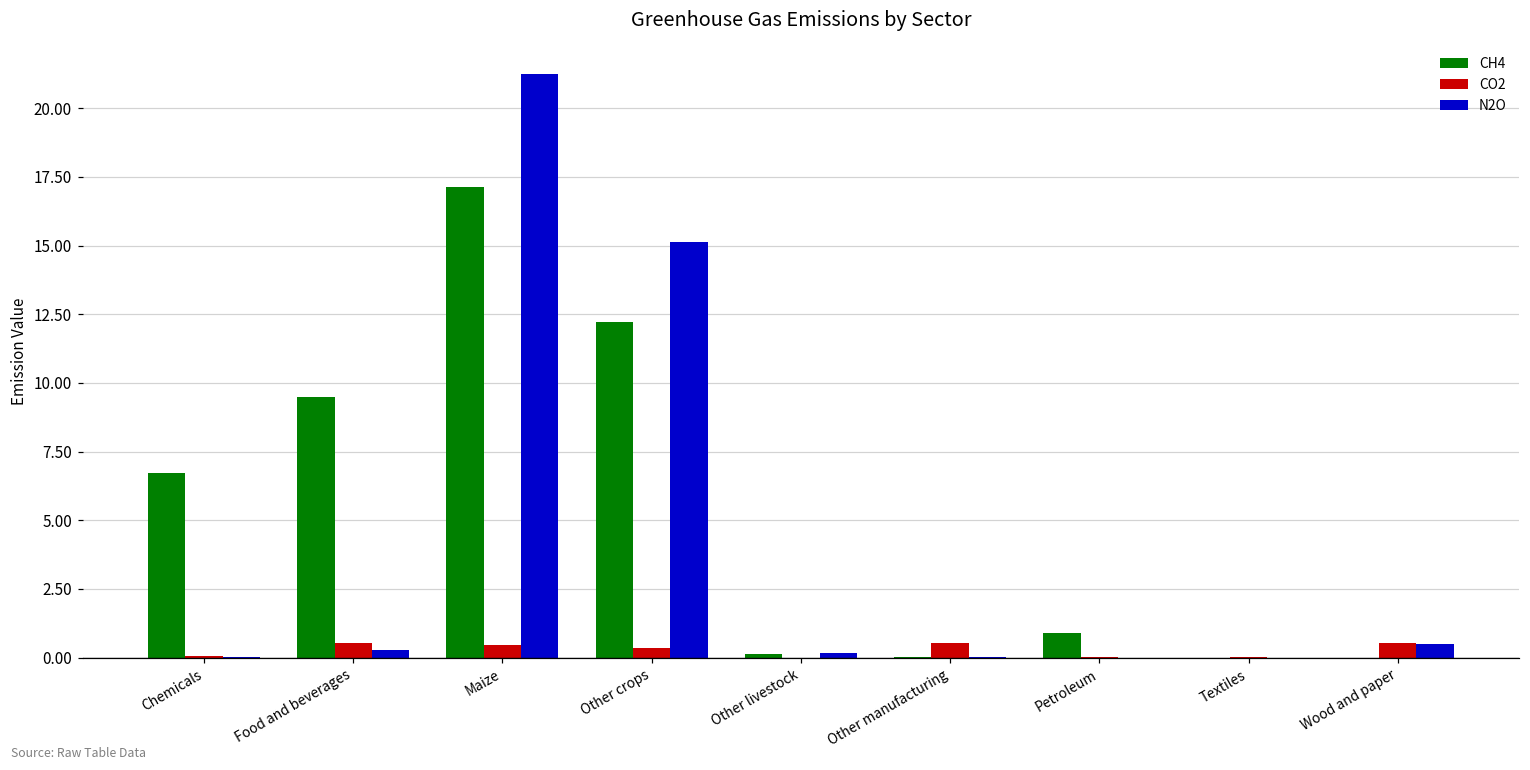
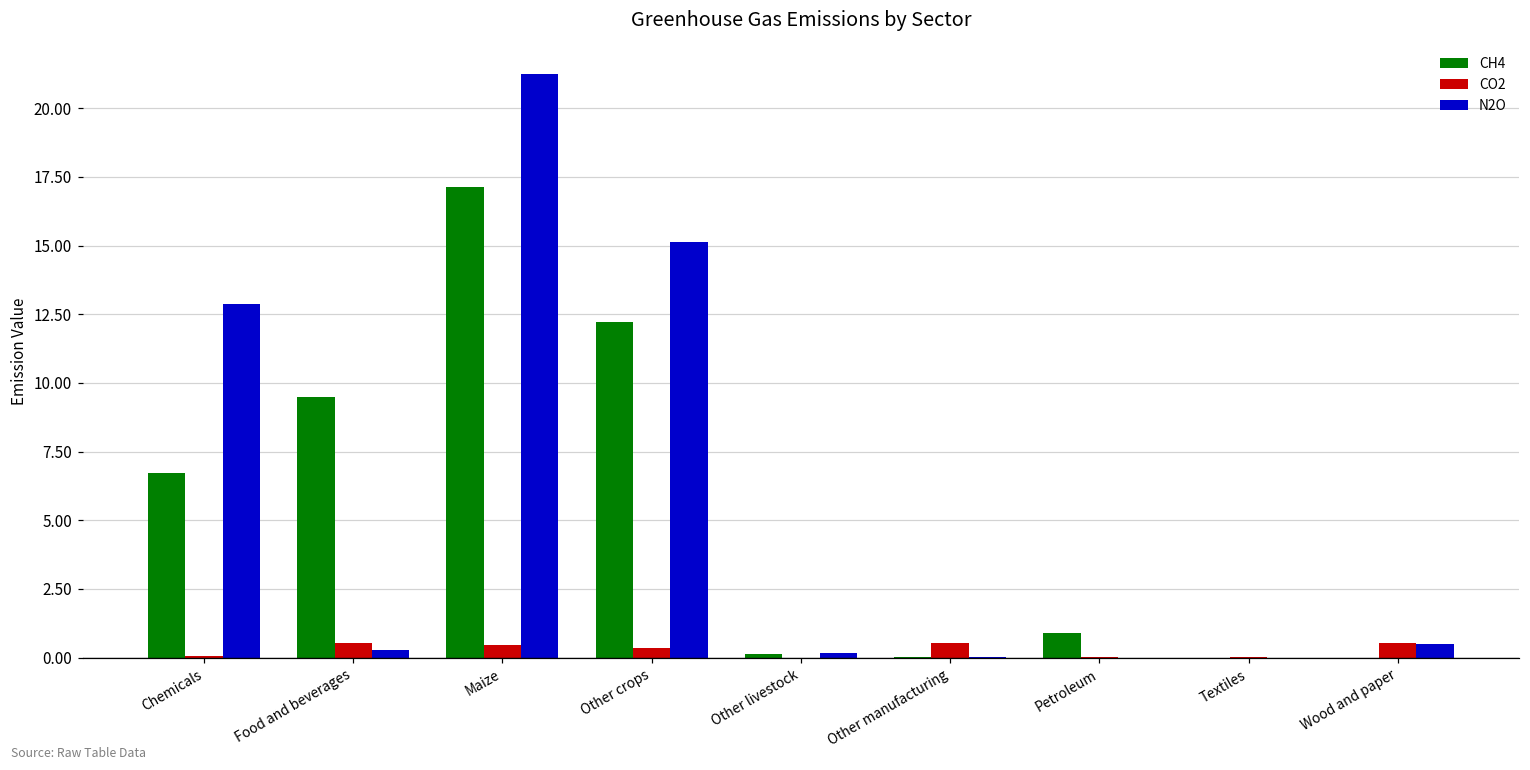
  {
    "CH4": {
      "Chemicals": 6.7,
      "Food and beverages": 9.5,
      "Maize": 17.1,
      "Other crops": 12.2,
      "Other livestock": 0.1,
      "Petroleum": 0.9
    },
    "CO2": {
      "Food and beverages": 0.5,
      "Maize": 0.5,
      "Other crops": 0.3,
      "Other manufacturing": 0.5,
      "Wood and paper": 0.5
    },
    "N2O": {
-     "Chemicals": 0.0,
+     "Chemicals": 12.9,
      "Food and beverages": 0.3,
      "Maize": 21.2,
      "Other crops": 15.1,
      "Other livestock": 0.2,
      "Wood and paper": 0.5
    }
  }
